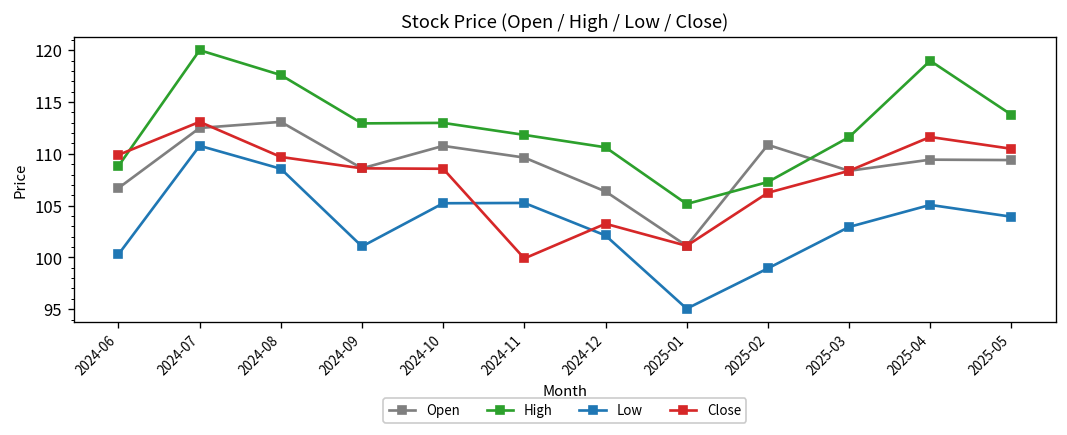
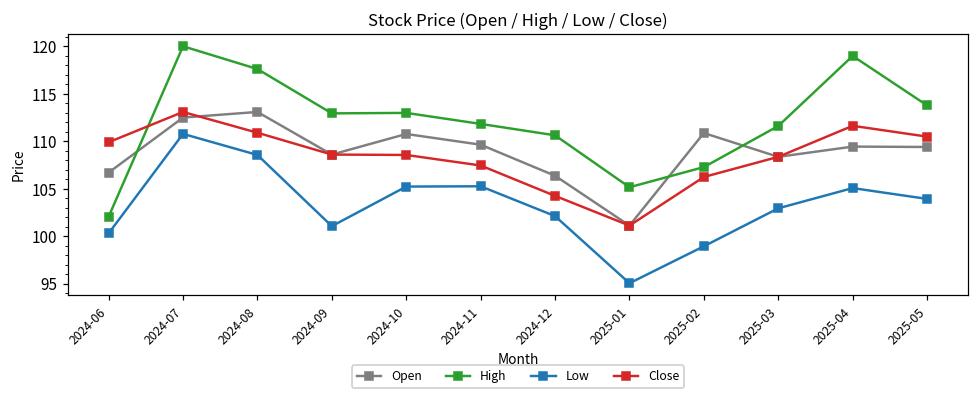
  {
    "Open": {
      "2024-06": 107,
      "2024-07": 113,
      "2024-08": 113,
      "2024-10": 111,
      "2024-11": 110,
      "2024-12": 106,
      "2025-02": 111,
      "2025-04": 109,
      "2025-05": 109
    },
    "High": {
-     "2024-06": 109,
+     "2024-06": 102,
      "2024-07": 120,
      "2024-08": 118,
      "2024-09": 113,
      "2024-10": 113,
      "2024-11": 112,
      "2024-12": 111,
      "2025-01": 105,
      "2025-02": 107,
      "2025-03": 112,
      "2025-04": 119,
      "2025-05": 114
    },
    "Low": {
      "2024-06": 100,
      "2024-07": 111,
      "2024-08": 109,
      "2024-09": 101,
      "2024-10": 105,
      "2024-11": 105,
      "2024-12": 102,
      "2025-01": 95,
      "2025-02": 99,
      "2025-03": 103,
      "2025-04": 105,
      "2025-05": 104
    },
    "Close": {
      "2024-06": 110,
      "2024-07": 113,
-     "2024-08": 110,
+     "2024-08": 111,
      "2024-10": 109,
-     "2024-11": 100,
-     "2024-12": 103,
+     "2024-11": 107,
+     "2024-12": 104,
      "2025-02": 106,
      "2025-04": 112,
      "2025-05": 110
    }
  }
